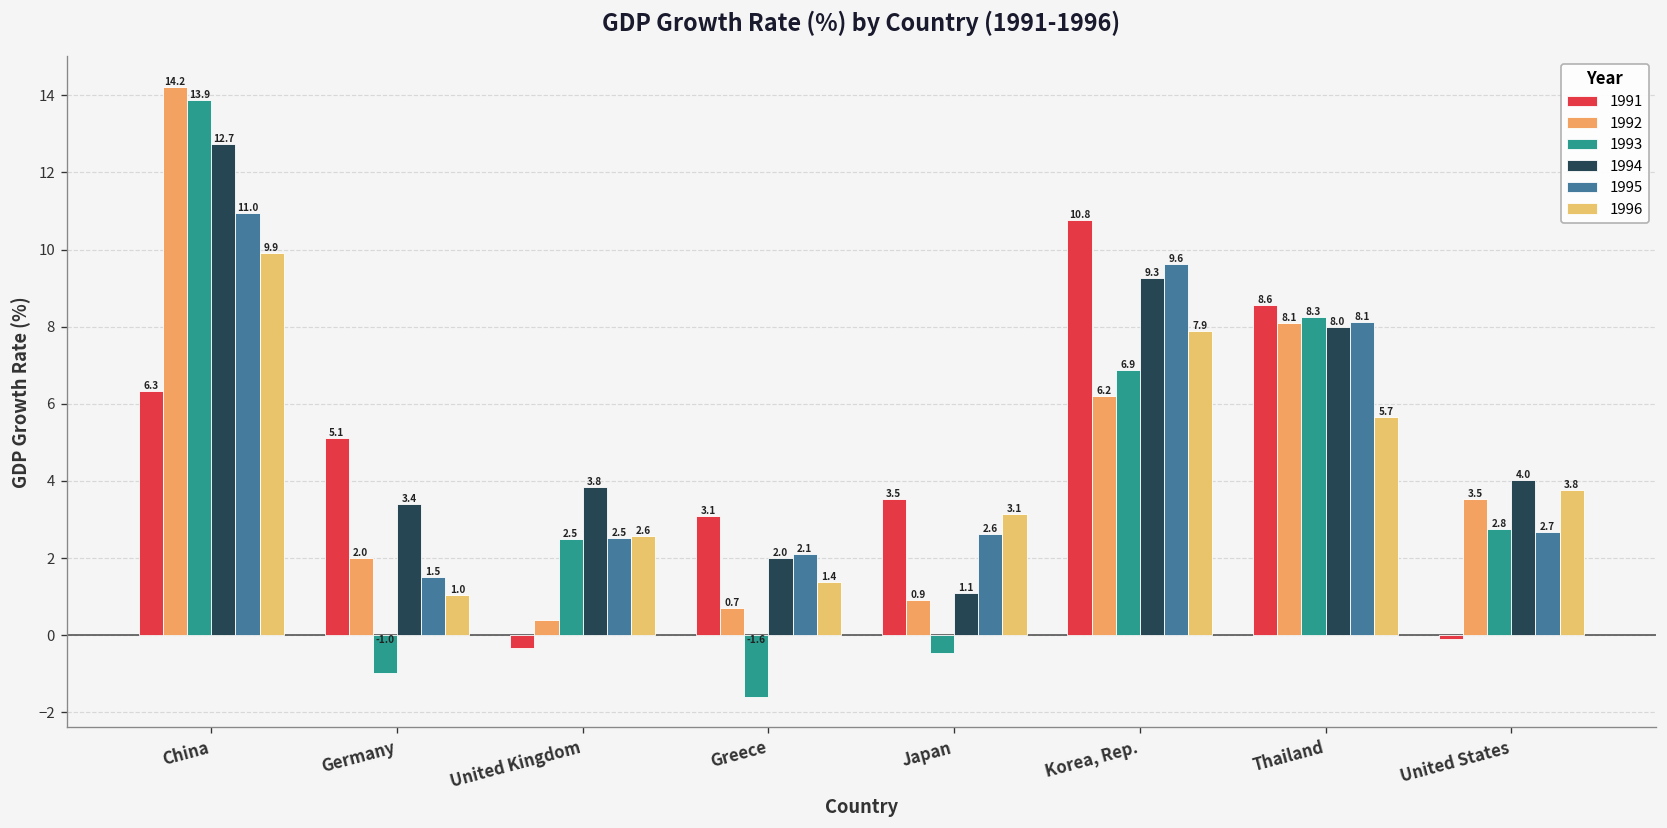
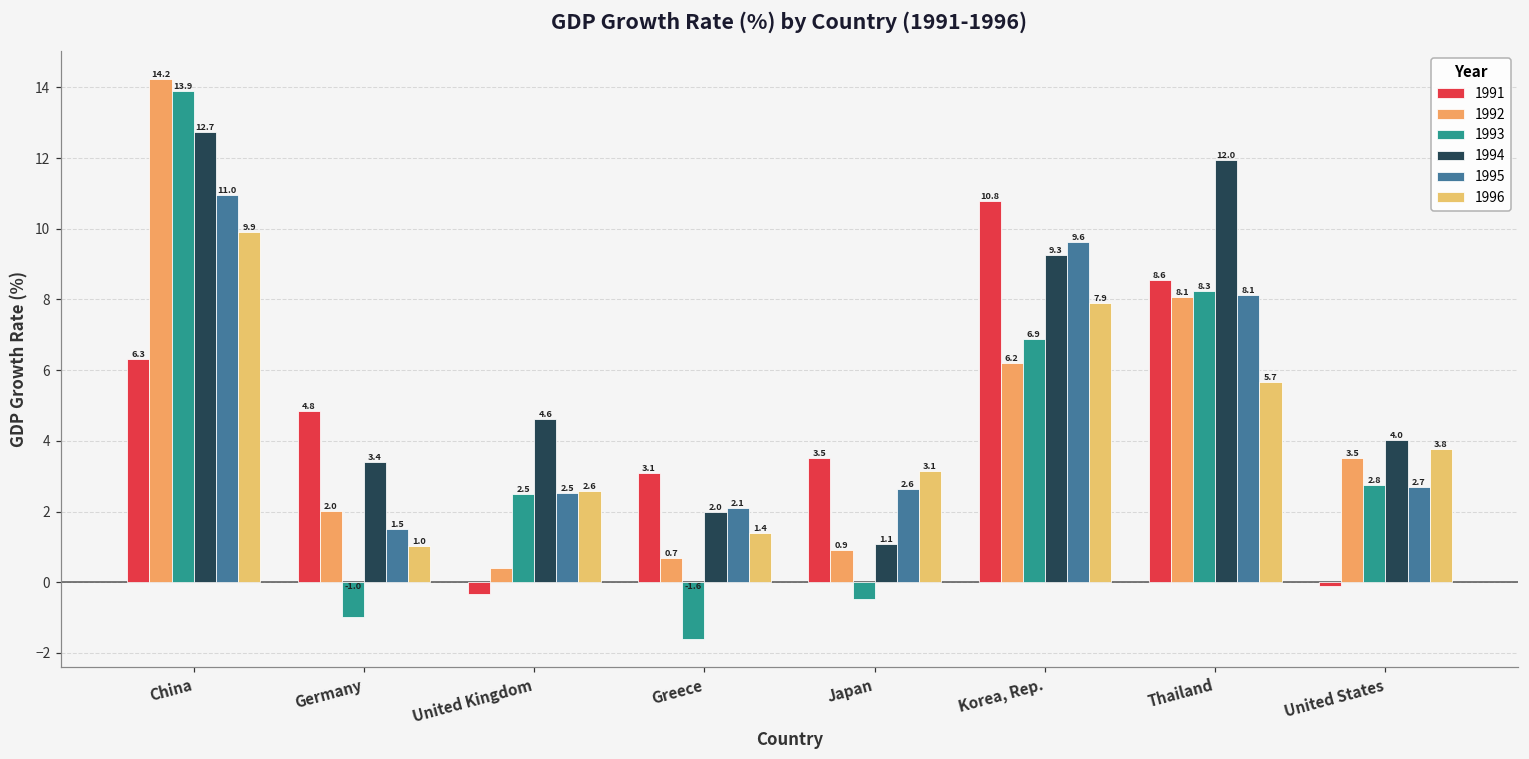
  {
    "1991": {
      "China": 6.3,
-     "Germany": 5.1,
+     "Germany": 4.8,
      "Greece": 3.1,
      "Japan": 3.5,
      "Korea, Rep.": 10.8,
      "Thailand": 8.6
    },
    "1994": {
      "China": 12.7,
      "Germany": 3.4,
-     "United Kingdom": 3.8,
+     "United Kingdom": 4.6,
      "Greece": 2.0,
      "Japan": 1.1,
      "Korea, Rep.": 9.3,
-     "Thailand": 8.0,
+     "Thailand": 12.0,
      "United States": 4.0
    }
  }
